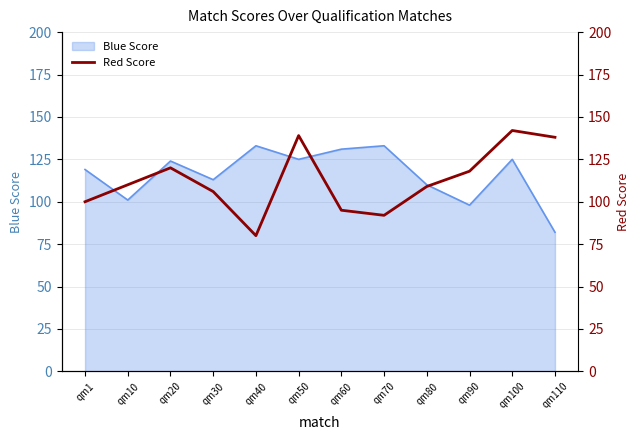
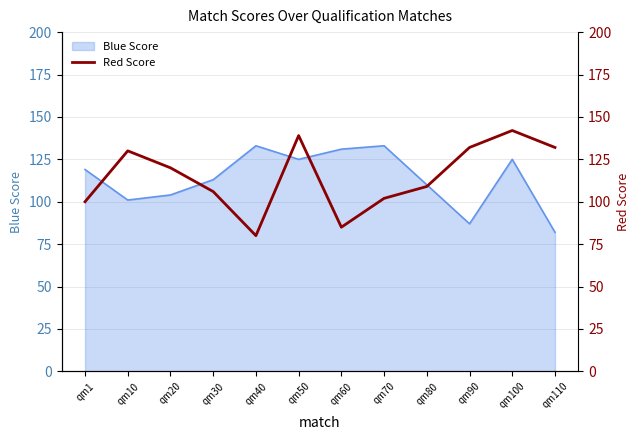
  {
    "Blue Score": {
      "qm1": 119,
      "qm10": 101,
-     "qm20": 124,
+     "qm20": 104,
      "qm30": 113,
      "qm40": 133,
      "qm50": 125,
      "qm60": 131,
      "qm70": 133,
      "qm80": 110,
-     "qm90": 98,
+     "qm90": 87,
      "qm100": 125,
      "qm110": 82
    },
    "Red Score": {
      "qm1": 100,
-     "qm10": 110,
+     "qm10": 130,
      "qm20": 120,
      "qm30": 106,
      "qm40": 80,
      "qm50": 139,
-     "qm60": 95,
-     "qm70": 92,
+     "qm60": 85,
+     "qm70": 102,
      "qm80": 109,
-     "qm90": 118,
+     "qm90": 132,
      "qm100": 142,
-     "qm110": 138
+     "qm110": 132
    }
  }
